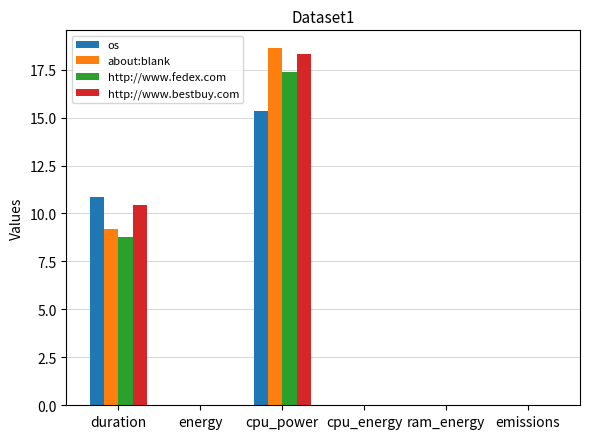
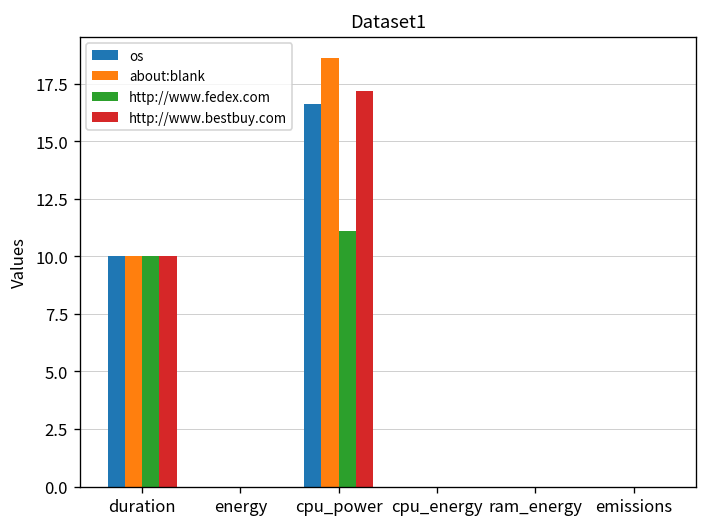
  {
    "os": {
-     "duration": 10.9,
-     "cpu_power": 15.3
+     "duration": 10.0,
+     "cpu_power": 16.6
    },
    "about:blank": {
-     "duration": 9.2,
+     "duration": 10.0,
      "cpu_power": 18.6
    },
    "http://www.fedex.com": {
-     "duration": 8.8,
-     "cpu_power": 17.4
+     "duration": 10.0,
+     "cpu_power": 11.1
    },
    "http://www.bestbuy.com": {
-     "duration": 10.5,
-     "cpu_power": 18.3
+     "duration": 10.0,
+     "cpu_power": 17.2
    }
  }
